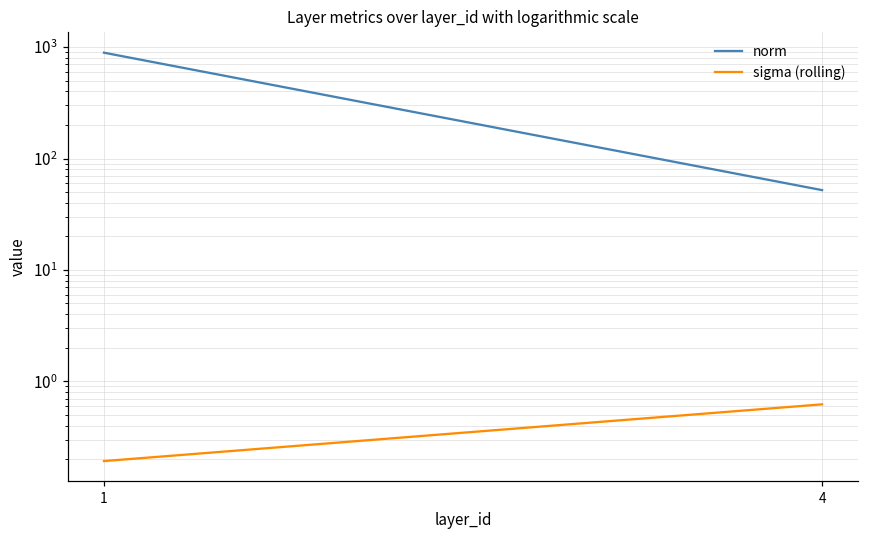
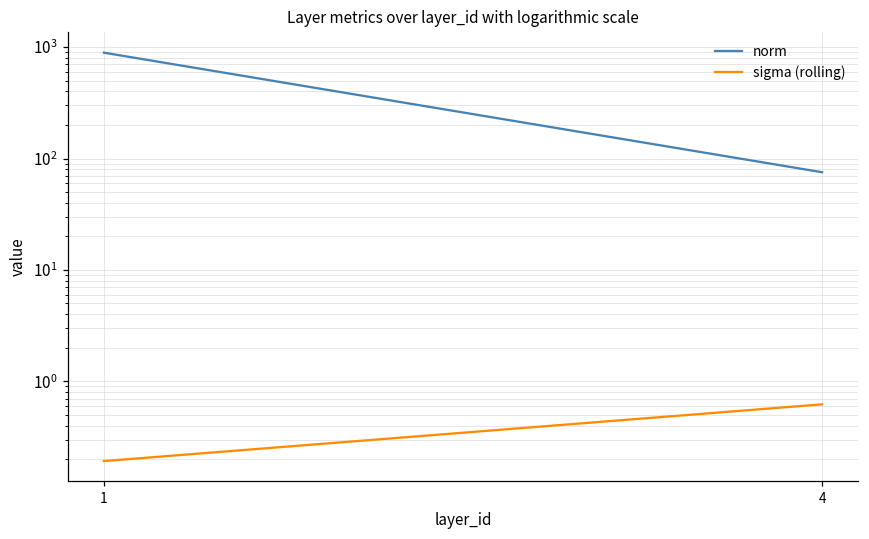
  {
    "norm": {
      "1": 900,
-     "4": 50
+     "4": 80
    },
    "sigma (rolling)": {
      "1": 0.19,
      "4": 0.6
    }
  }
